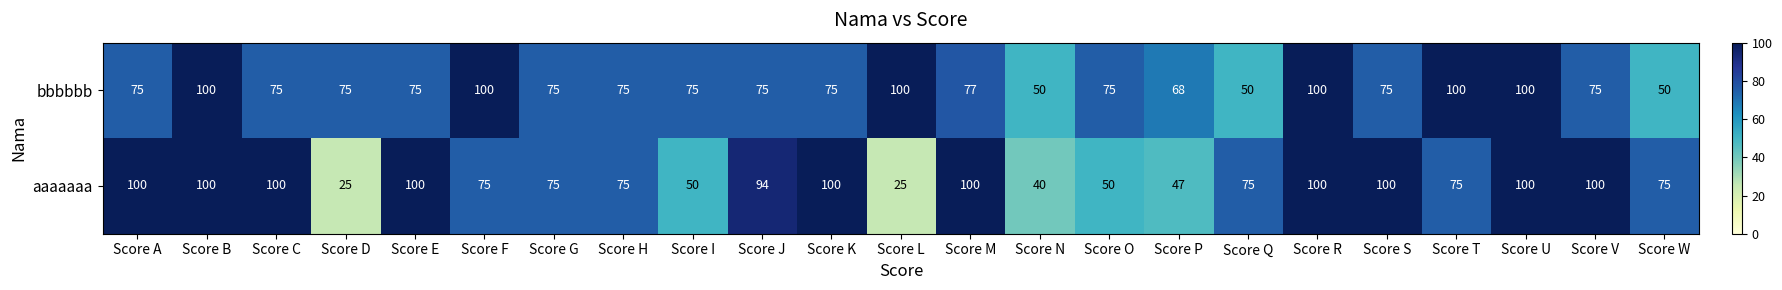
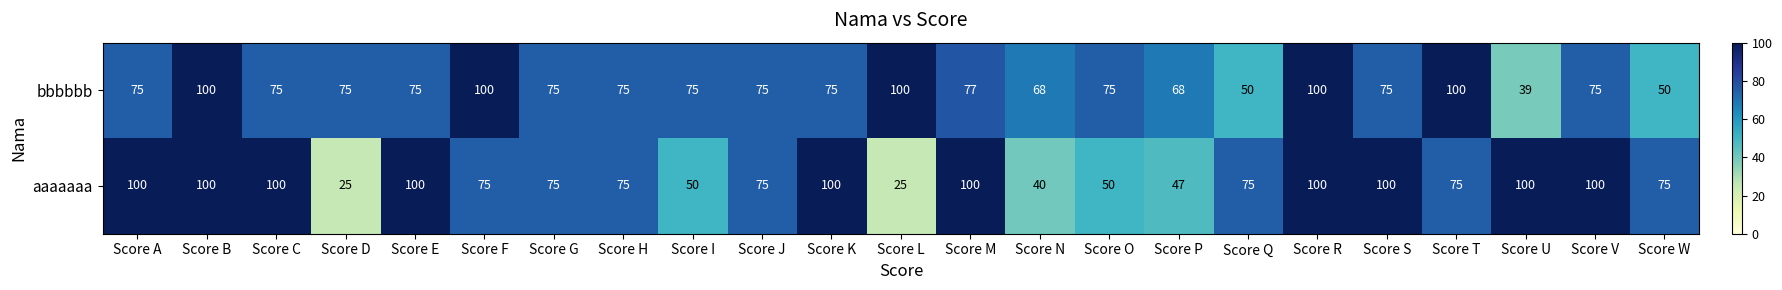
  {
    "bbbbbb": {
      "Score A": 75,
      "Score B": 100,
      "Score C": 75,
      "Score D": 75,
      "Score E": 75,
      "Score F": 100,
      "Score G": 75,
      "Score H": 75,
      "Score I": 75,
      "Score J": 75,
      "Score K": 75,
      "Score L": 100,
      "Score M": 77,
-     "Score N": 50,
+     "Score N": 68,
      "Score O": 75,
      "Score P": 68,
      "Score Q": 50,
      "Score R": 100,
      "Score S": 75,
      "Score T": 100,
-     "Score U": 100,
+     "Score U": 39,
      "Score V": 75,
      "Score W": 50
    },
    "aaaaaaa": {
      "Score A": 100,
      "Score B": 100,
      "Score C": 100,
      "Score D": 25,
      "Score E": 100,
      "Score F": 75,
      "Score G": 75,
      "Score H": 75,
      "Score I": 50,
-     "Score J": 94,
+     "Score J": 75,
      "Score K": 100,
      "Score L": 25,
      "Score M": 100,
      "Score N": 40,
      "Score O": 50,
      "Score P": 47,
      "Score Q": 75,
      "Score R": 100,
      "Score S": 100,
      "Score T": 75,
      "Score U": 100,
      "Score V": 100,
      "Score W": 75
    }
  }
